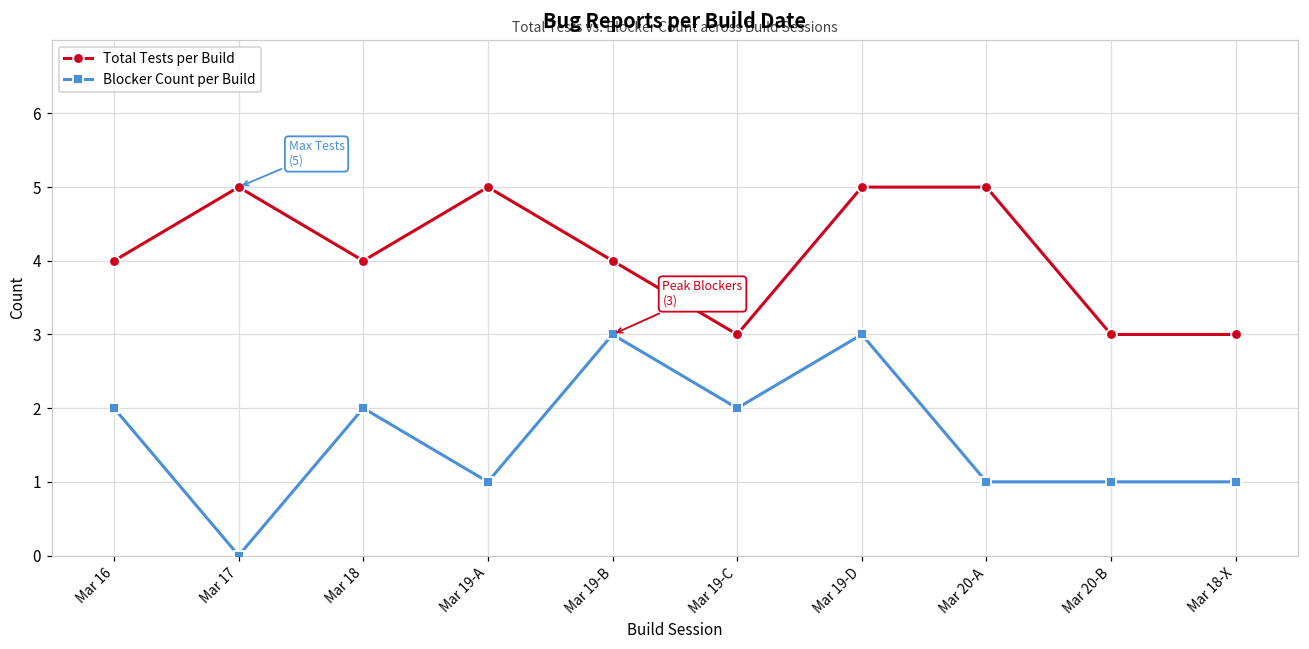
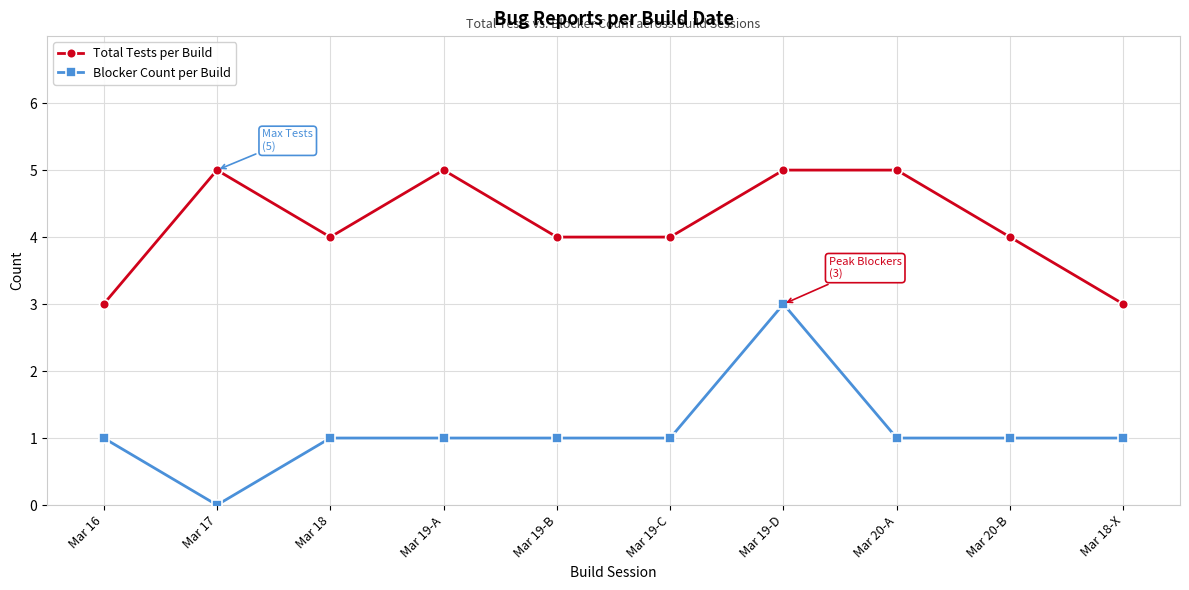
  {
    "Total Tests per Build": {
-     "Mar 16": 4,
+     "Mar 16": 3,
      "Mar 18": 4,
      "Mar 19-A": 5,
      "Mar 19-B": 4,
-     "Mar 19-C": 3,
+     "Mar 19-C": 4,
      "Mar 19-D": 5,
      "Mar 20-A": 5,
-     "Mar 20-B": 3,
+     "Mar 20-B": 4,
      "Mar 18-X": 3
    },
    "Blocker Count per Build": {
-     "Mar 16": 2,
+     "Mar 16": 1,
      "Mar 17": 0,
-     "Mar 18": 2,
+     "Mar 18": 1,
      "Mar 19-A": 1,
-     "Mar 19-B": 3,
-     "Mar 19-C": 2,
+     "Mar 19-B": 1,
+     "Mar 19-C": 1,
      "Mar 19-D": 3,
      "Mar 20-A": 1,
      "Mar 20-B": 1,
      "Mar 18-X": 1
    }
  }
